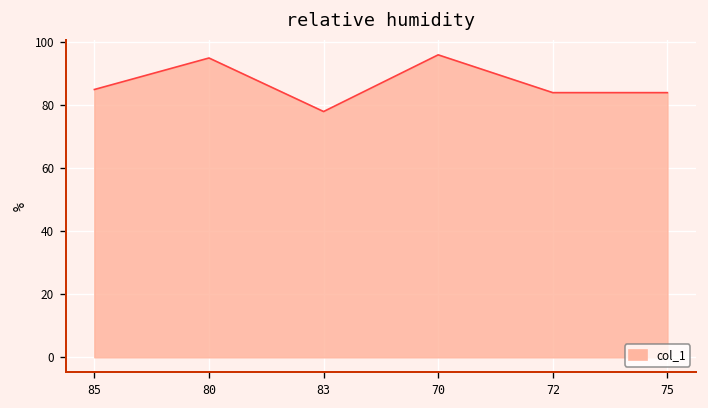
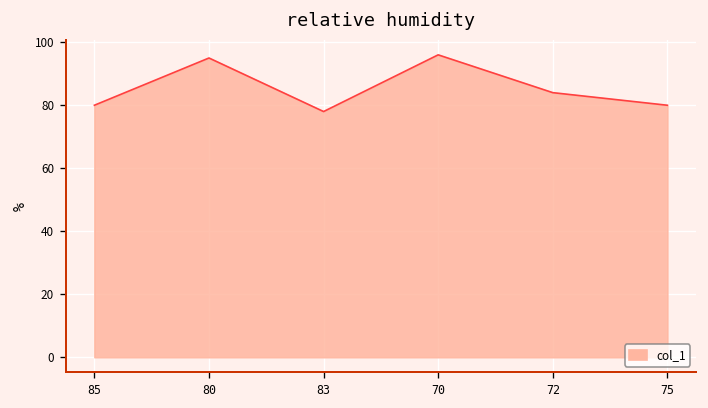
  {
-   "85": 85,
+   "85": 80,
    "80": 95,
    "83": 78,
    "70": 96,
    "72": 84,
-   "75": 84
+   "75": 80
  }
